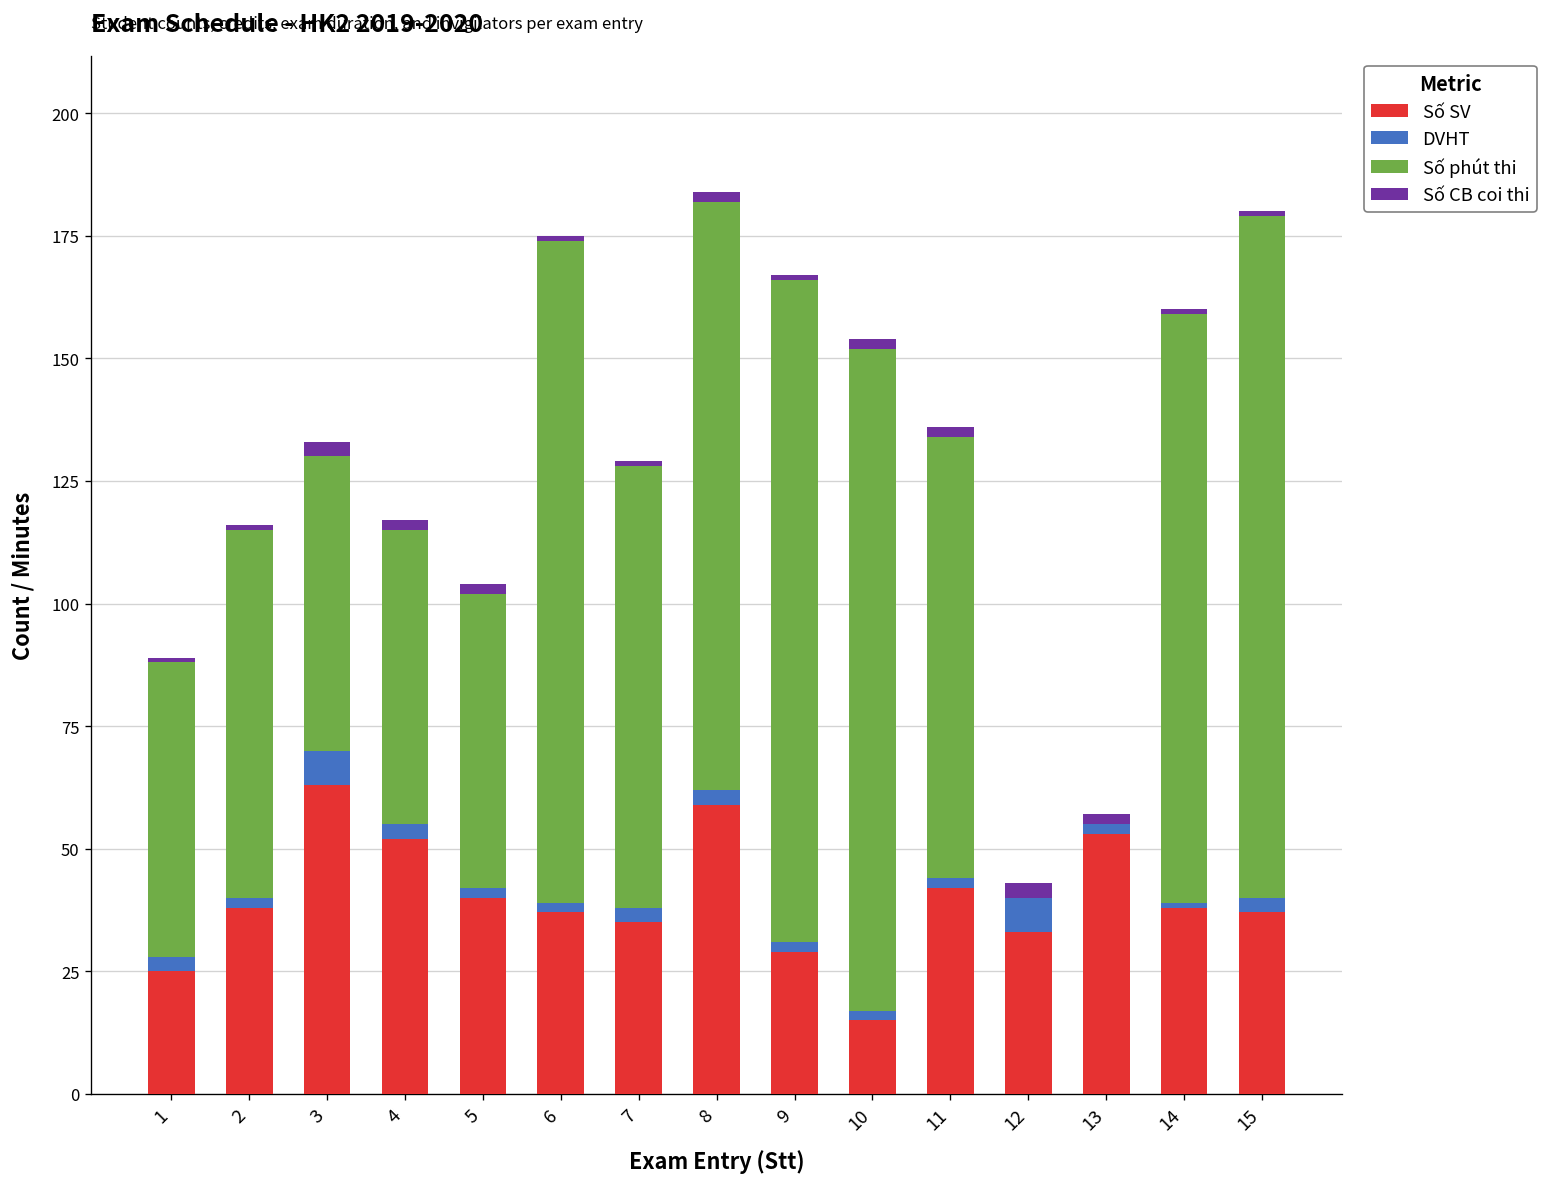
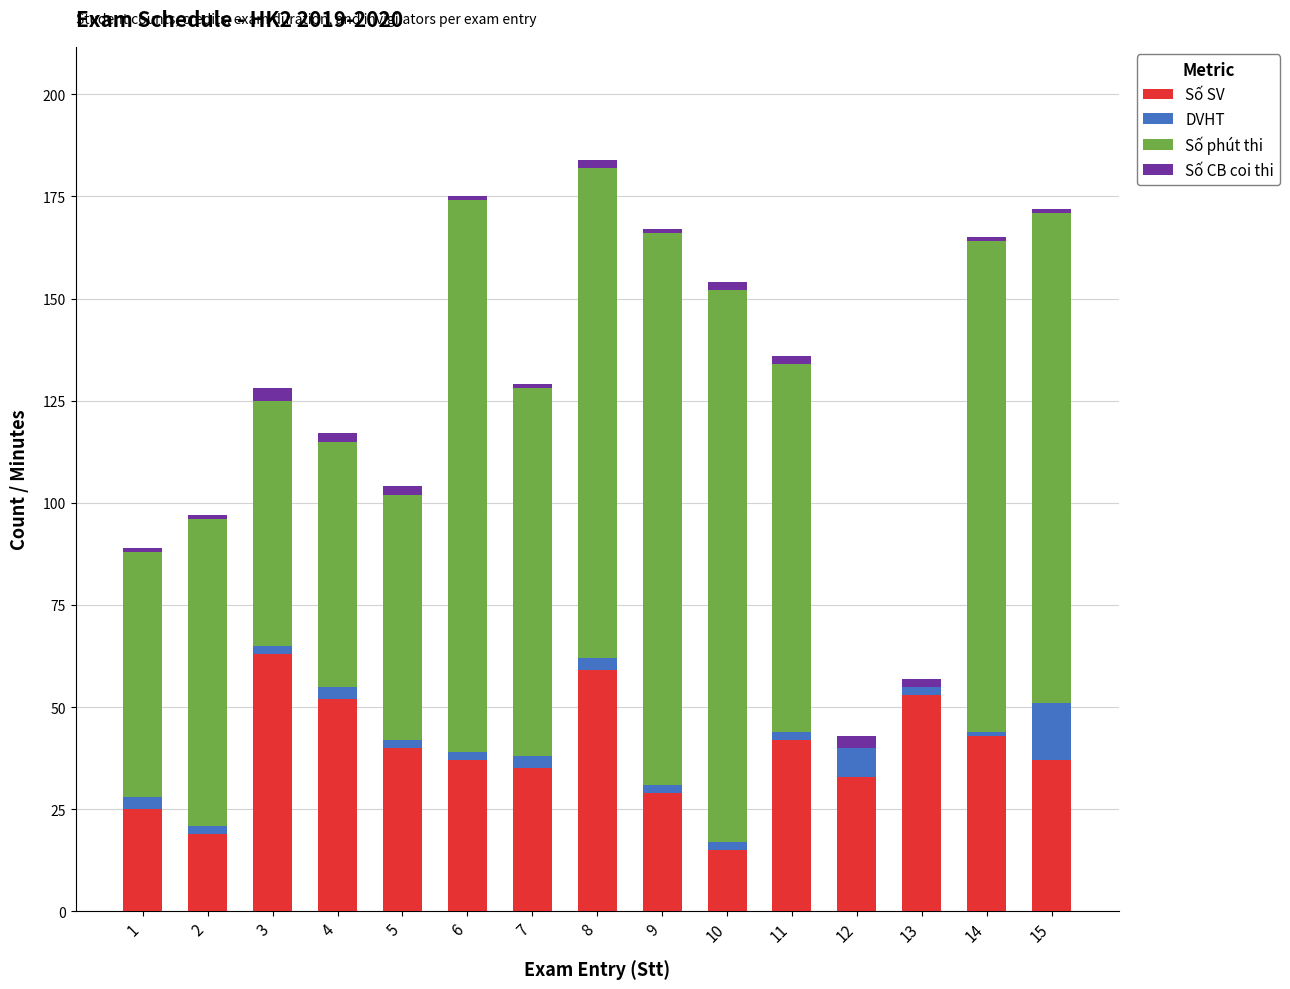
  {
    "Số SV": {
      "1": 25,
-     "2": 38,
+     "2": 19,
      "3": 63,
      "4": 52,
      "5": 40,
      "6": 37,
      "7": 35,
      "8": 59,
      "9": 29,
      "10": 15,
      "11": 42,
      "12": 33,
      "13": 53,
-     "14": 38,
+     "14": 43,
      "15": 37
    },
    "DVHT": {
      "1": 3,
      "2": 2,
-     "3": 7,
+     "3": 2,
      "4": 3,
      "5": 2,
      "6": 2,
      "7": 3,
      "8": 3,
      "9": 2,
      "10": 2,
      "11": 2,
      "12": 7,
      "13": 2,
      "14": 1,
-     "15": 3
+     "15": 14
    },
    "Số phút thi": {
      "1": 60,
      "2": 75,
      "3": 60,
      "4": 60,
      "5": 60,
      "6": 135,
      "7": 90,
      "8": 120,
      "9": 135,
      "10": 135,
      "11": 90,
      "12": 0,
      "13": 0,
      "14": 120,
-     "15": 139
+     "15": 120
    },
    "Số CB coi thi": {
      "1": 1,
      "2": 1,
      "3": 3,
      "4": 2,
      "5": 2,
      "6": 1,
      "7": 1,
      "8": 2,
      "9": 1,
      "10": 2,
      "11": 2,
      "12": 3,
      "13": 2,
      "14": 1,
      "15": 1
    }
  }
